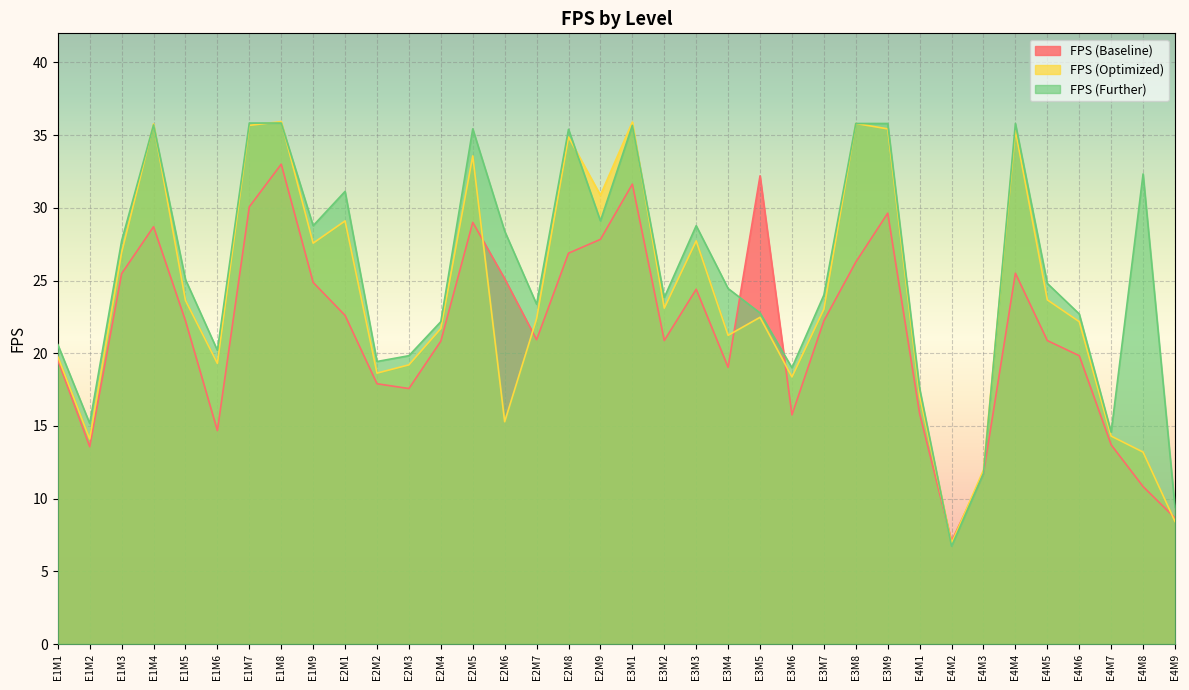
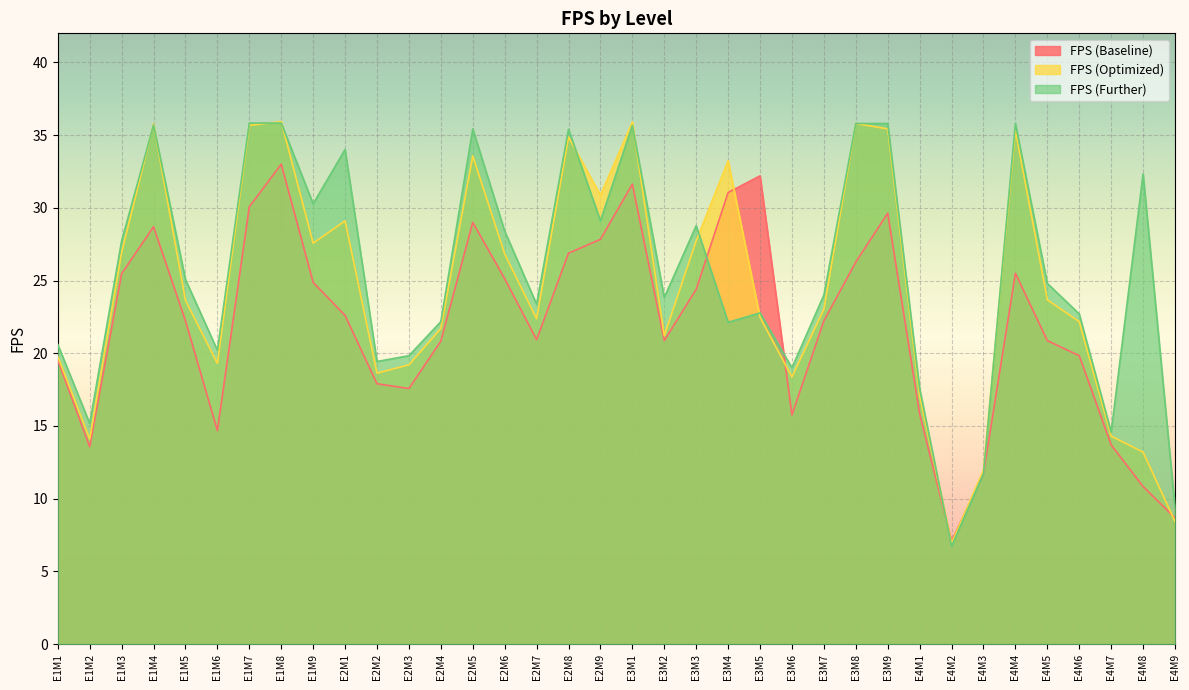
  {
    "FPS (Baseline)": {
      "E1M1": 19.5,
      "E1M2": 13.6,
      "E1M3": 25.5,
      "E1M4": 28.7,
      "E1M5": 22.2,
      "E1M6": 14.7,
      "E1M7": 30.1,
      "E1M8": 33.0,
      "E1M9": 24.9,
      "E2M1": 22.6,
      "E2M2": 17.9,
      "E2M3": 17.6,
      "E2M4": 20.8,
      "E2M5": 29.0,
      "E2M6": 25.1,
      "E2M7": 20.9,
      "E2M8": 26.9,
      "E2M9": 27.8,
      "E3M1": 31.6,
      "E3M2": 20.9,
      "E3M3": 24.4,
-     "E3M4": 19.0,
+     "E3M4": 31.1,
      "E3M5": 32.2,
      "E3M6": 15.8,
      "E3M7": 22.2,
      "E3M8": 26.3,
      "E3M9": 29.6,
      "E4M1": 15.8,
      "E4M4": 25.5,
      "E4M5": 20.9,
      "E4M6": 19.8,
      "E4M7": 13.7,
      "E4M8": 10.8,
      "E4M9": 8.7
    },
    "FPS (Optimized)": {
      "E1M1": 19.8,
      "E1M2": 14.1,
      "E1M3": 26.9,
      "E1M5": 23.6,
      "E1M6": 19.3,
      "E1M9": 27.6,
      "E2M1": 29.1,
      "E2M2": 18.6,
      "E2M3": 19.2,
      "E2M4": 21.7,
      "E2M5": 33.6,
-     "E2M6": 15.3,
+     "E2M6": 26.8,
      "E2M7": 22.4,
      "E2M8": 34.9,
      "E2M9": 30.9,
      "E3M1": 35.9,
-     "E3M2": 23.1,
+     "E3M2": 21.2,
      "E3M3": 27.7,
-     "E3M4": 21.2,
+     "E3M4": 33.2,
      "E3M5": 22.5,
      "E3M6": 18.4,
      "E3M7": 23.0,
      "E3M9": 35.4,
      "E4M1": 17.1,
      "E4M3": 12.0,
      "E4M4": 35.3,
      "E4M5": 23.7,
      "E4M6": 22.2,
      "E4M7": 14.3,
      "E4M8": 13.2,
      "E4M9": 8.4
    },
    "FPS (Further)": {
      "E1M1": 20.6,
      "E1M2": 15.2,
      "E1M3": 27.7,
      "E1M5": 25.1,
      "E1M6": 20.2,
-     "E1M9": 28.8,
-     "E2M1": 31.1,
+     "E1M9": 30.3,
+     "E2M1": 34.0,
      "E2M2": 19.4,
      "E2M3": 19.8,
      "E2M4": 22.2,
      "E2M5": 35.4,
      "E2M6": 28.4,
      "E2M7": 23.4,
      "E2M8": 35.4,
      "E2M9": 29.1,
      "E3M1": 35.7,
      "E3M2": 23.8,
      "E3M3": 28.8,
-     "E3M4": 24.5,
+     "E3M4": 22.1,
      "E3M5": 22.8,
      "E3M6": 19.0,
      "E3M7": 24.0,
      "E3M9": 35.8,
      "E4M1": 17.6,
      "E4M2": 6.7,
      "E4M4": 35.8,
      "E4M5": 24.8,
      "E4M6": 22.7,
      "E4M7": 14.6,
      "E4M8": 32.3,
      "E4M9": 9.4
    }
  }
